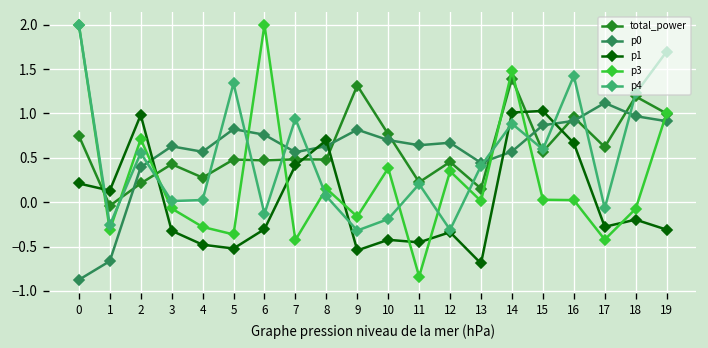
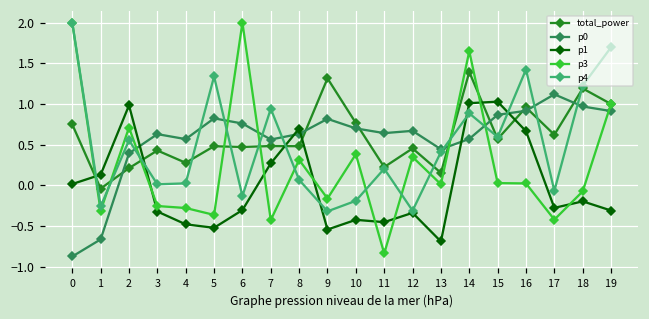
  {
    "p1": {
-     "0": 0.2,
+     "0": 0.0,
      "1": 0.1,
      "2": 1.0,
      "3": -0.3,
      "4": -0.5,
      "5": -0.5,
      "6": -0.3,
-     "7": 0.4,
+     "7": 0.3,
      "8": 0.7,
      "9": -0.5,
      "10": -0.4,
      "11": -0.5,
      "13": -0.7,
      "14": 1.0,
      "15": 1.0,
      "16": 0.7,
      "17": -0.3,
      "18": -0.2,
      "19": -0.3
    },
    "p3": {
      "1": -0.3,
      "2": 0.7,
-     "3": -0.1,
+     "3": -0.3,
      "4": -0.3,
      "5": -0.4,
      "6": 2.0,
      "7": -0.4,
-     "8": 0.2,
+     "8": 0.3,
      "9": -0.2,
      "10": 0.4,
      "11": -0.8,
      "12": 0.3,
      "13": 0.0,
-     "14": 1.5,
+     "14": 1.6,
      "15": 0.0,
      "16": 0.0,
      "17": -0.4,
      "18": -0.1
    }
  }
